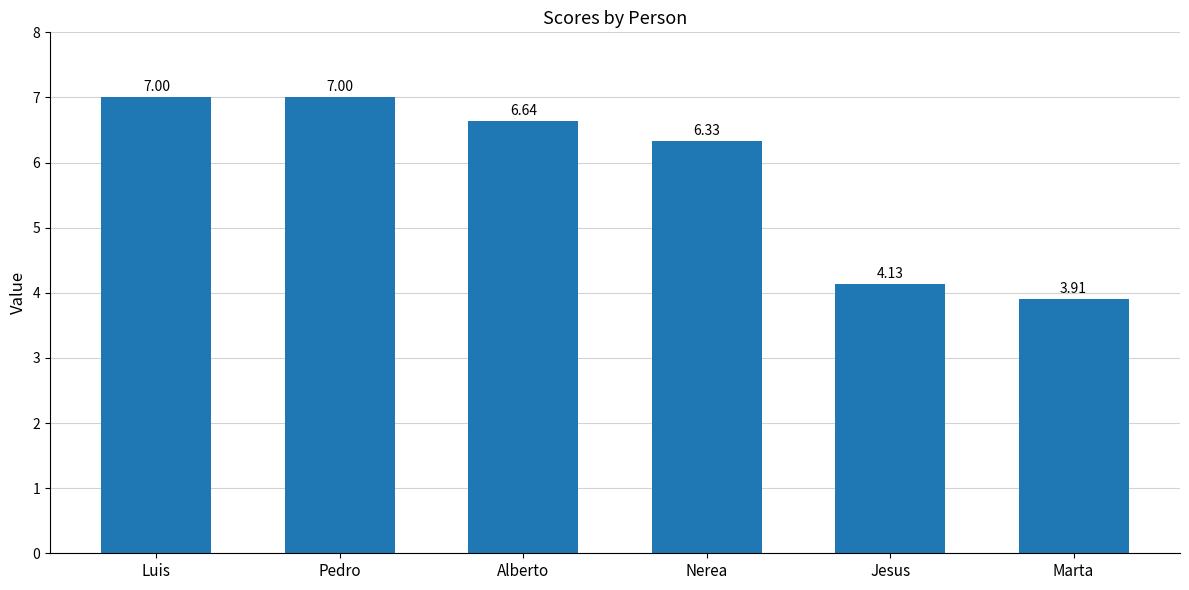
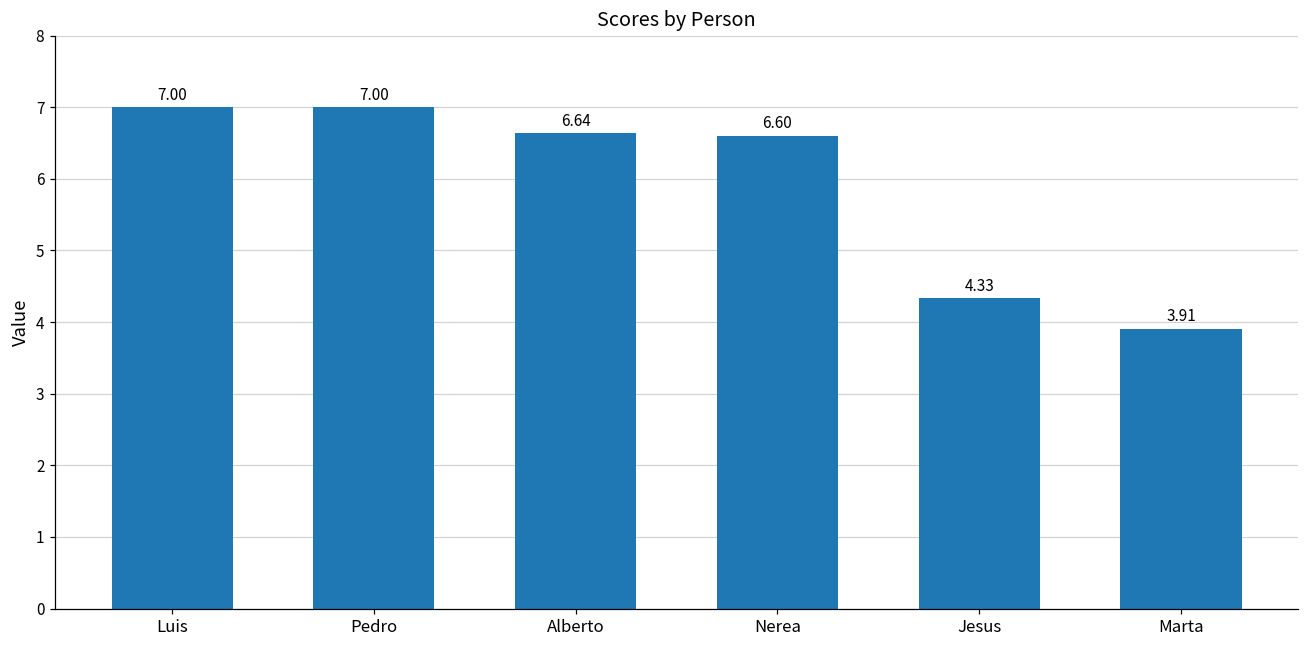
  {
    "Luis": 7.00,
    "Pedro": 7.00,
    "Alberto": 6.64,
-   "Nerea": 6.33,
-   "Jesus": 4.13,
+   "Nerea": 6.60,
+   "Jesus": 4.33,
    "Marta": 3.91
  }
